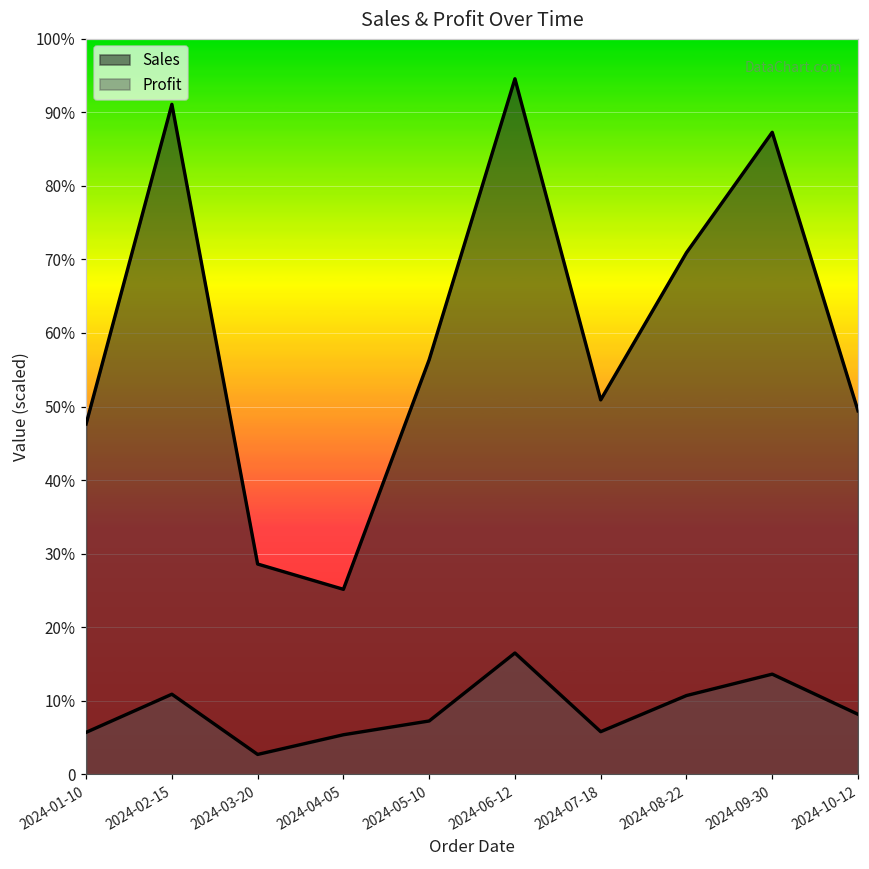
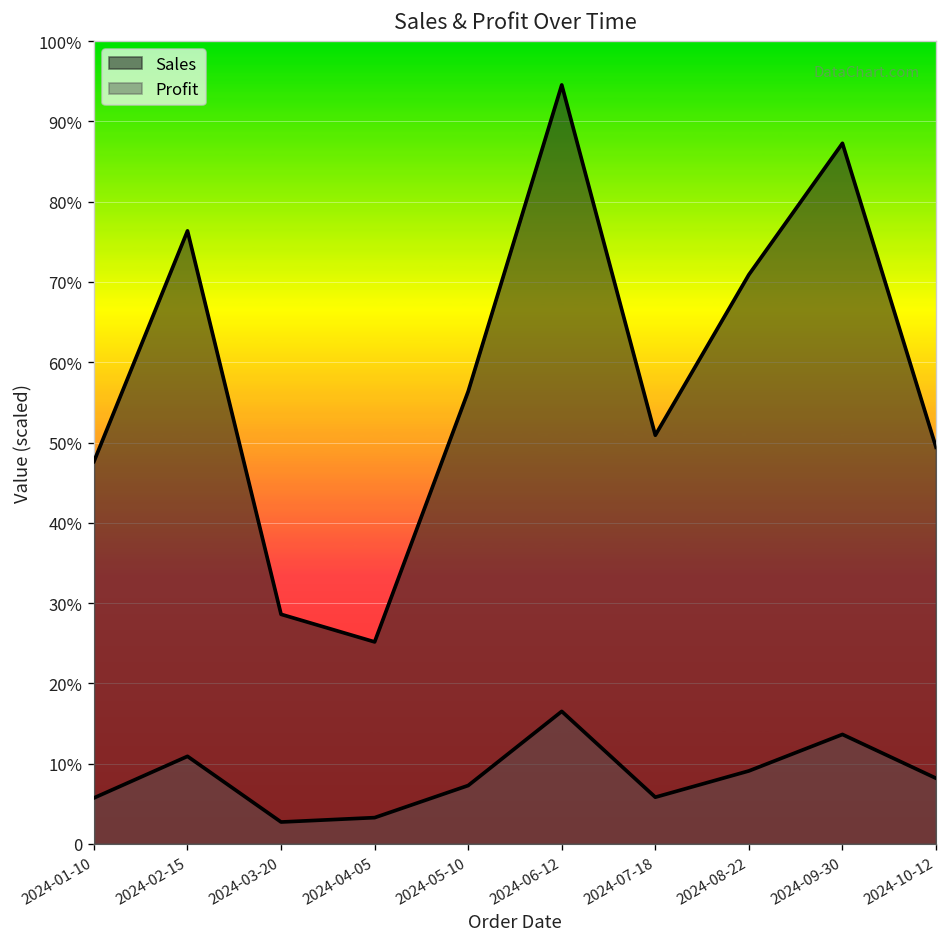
  {
    "Sales": {
      "2024-01-10": "48%",
-     "2024-02-15": "91%",
+     "2024-02-15": "76%",
      "2024-03-20": "29%",
      "2024-04-05": "25%",
      "2024-05-10": "56%",
      "2024-06-12": "95%",
      "2024-07-18": "51%",
      "2024-08-22": "71%",
      "2024-09-30": "87%",
      "2024-10-12": "49%"
    },
    "Profit": {
      "2024-01-10": "6%",
      "2024-02-15": "11%",
      "2024-03-20": "3%",
-     "2024-04-05": "5%",
+     "2024-04-05": "3%",
      "2024-05-10": "7%",
      "2024-06-12": "17%",
      "2024-07-18": "6%",
-     "2024-08-22": "11%",
+     "2024-08-22": "9%",
      "2024-09-30": "14%",
      "2024-10-12": "8%"
    }
  }
